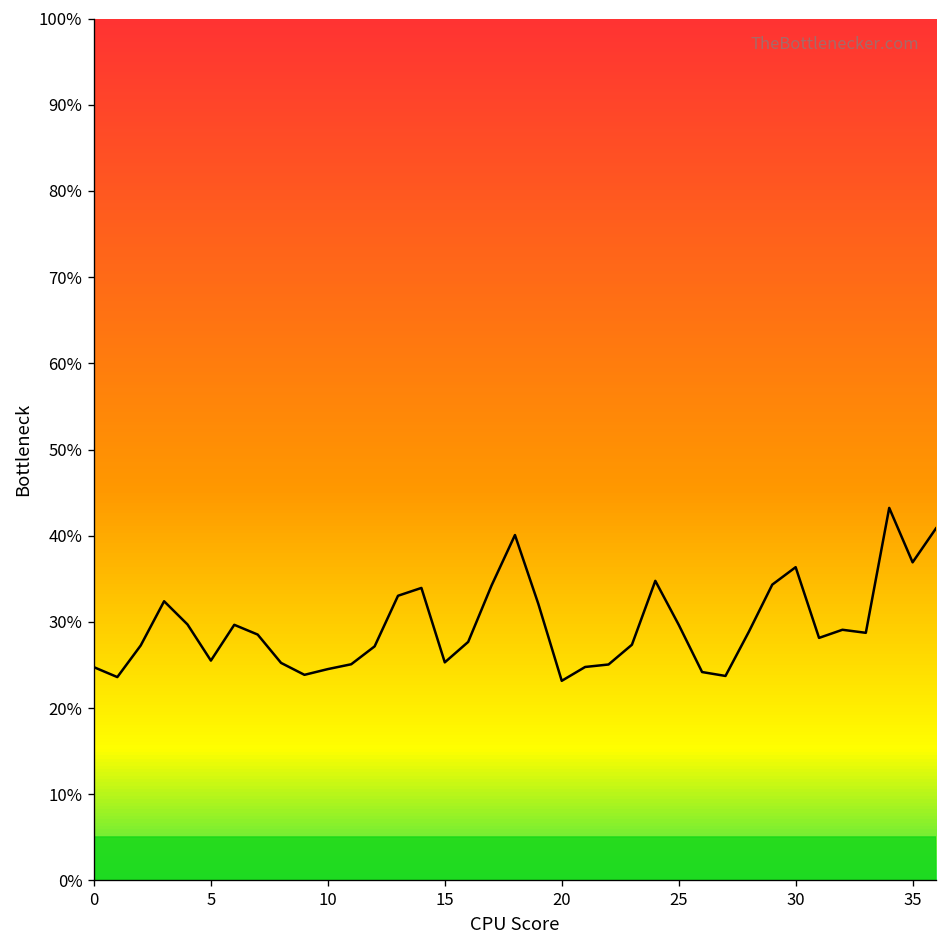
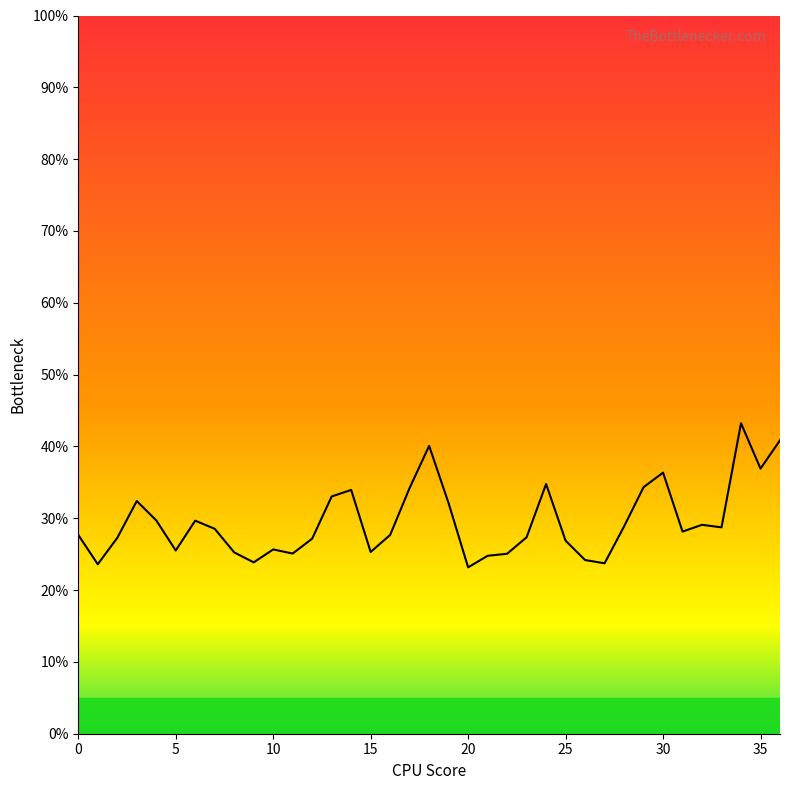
  {
-   "0": "25%",
+   "0": "28%",
    "5": "26%",
-   "10": "25%",
+   "10": "26%",
    "15": "25%",
    "20": "23%",
-   "25": "30%",
+   "25": "27%",
    "30": "36%",
    "35": "37%"
  }
